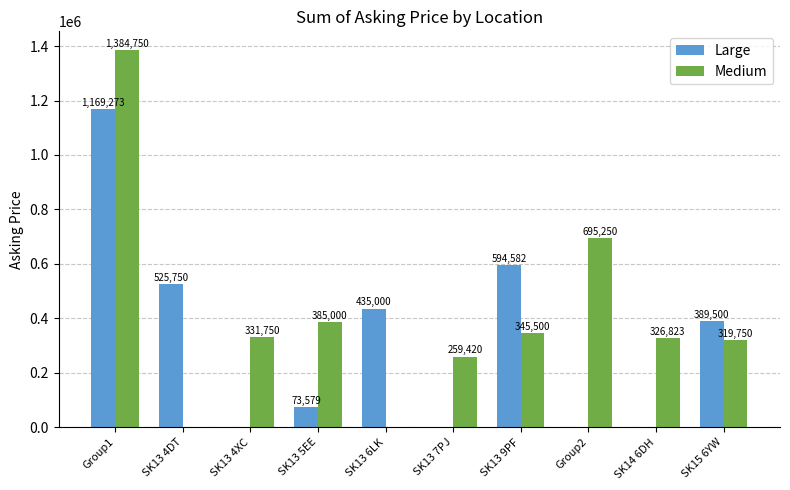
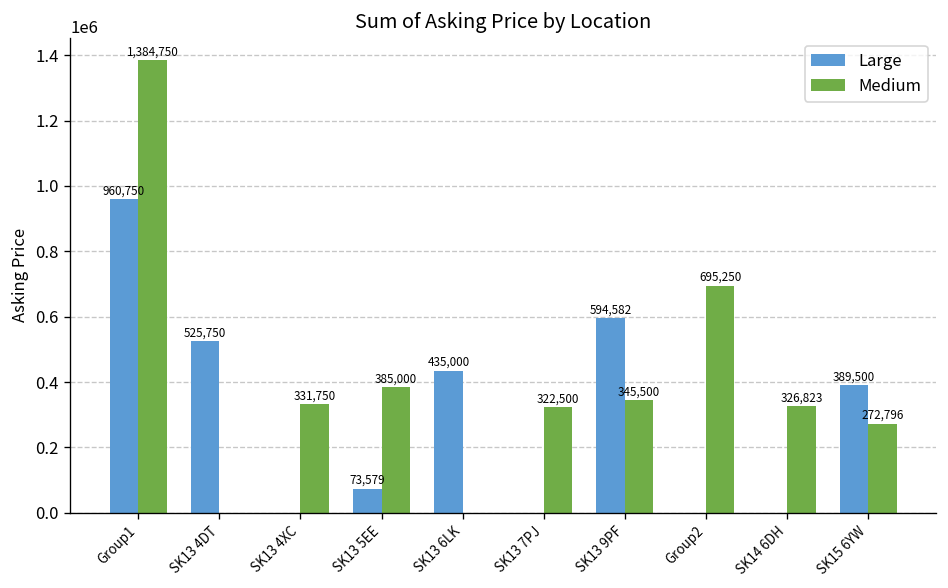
  {
    "Large": {
-     "Group1": "1,169,273",
+     "Group1": "960,750",
      "SK13 4DT": "525,750",
      "SK13 5EE": "73,579",
      "SK13 6LK": "435,000",
      "SK13 9PF": "594,582",
      "SK15 6YW": "389,500"
    },
    "Medium": {
      "Group1": "1,384,750",
      "SK13 4XC": "331,750",
      "SK13 5EE": "385,000",
-     "SK13 7PJ": "259,420",
+     "SK13 7PJ": "322,500",
      "SK13 9PF": "345,500",
      "Group2": "695,250",
      "SK14 6DH": "326,823",
-     "SK15 6YW": "319,750"
+     "SK15 6YW": "272,796"
    }
  }
